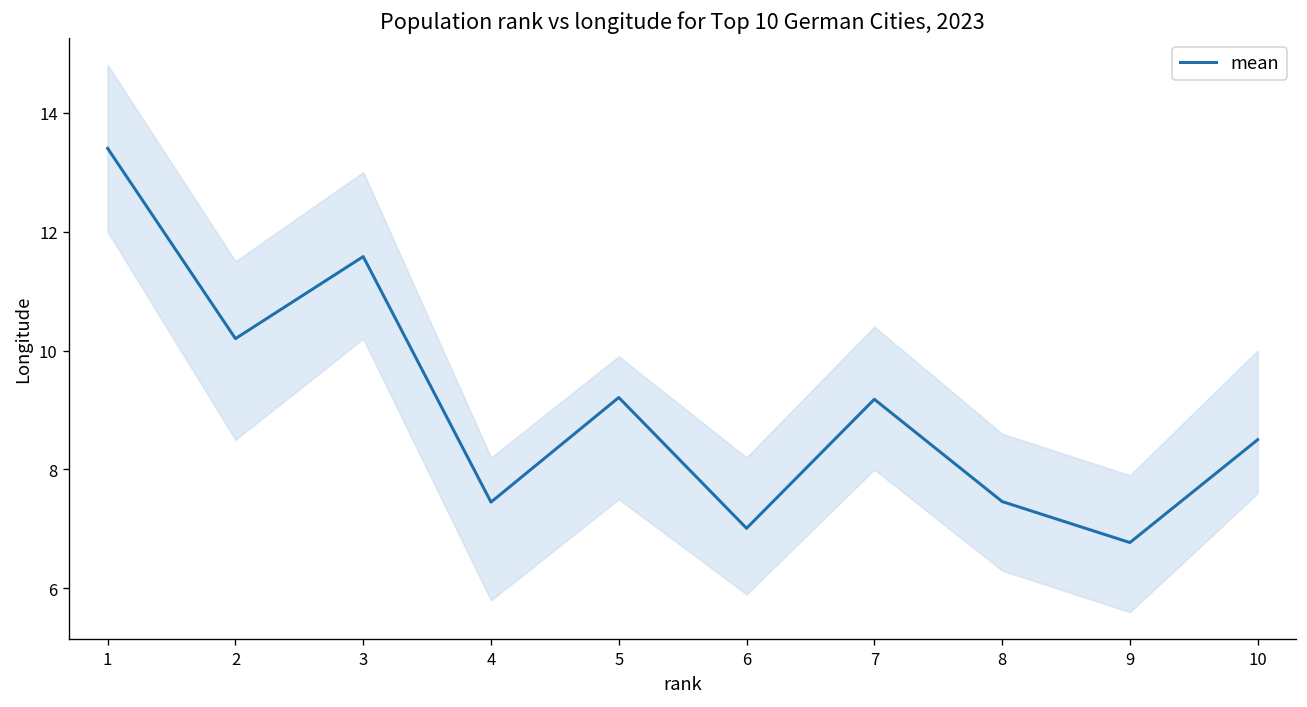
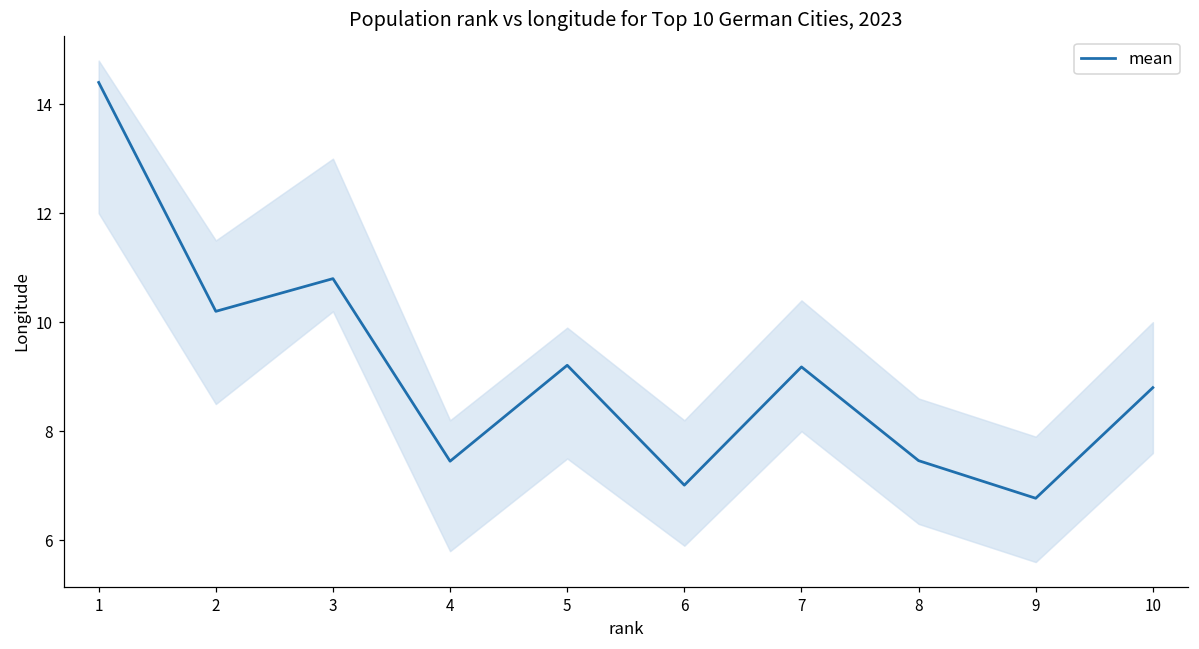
  {
    "mean": {
-     "1": 13.4,
+     "1": 14.4,
      "2": 10.2,
-     "3": 11.6,
+     "3": 10.8,
      "4": 7.5,
      "5": 9.2,
      "6": 7.0,
      "7": 9.2,
      "8": 7.5,
      "9": 6.8,
-     "10": 8.5
+     "10": 8.8
    }
  }
